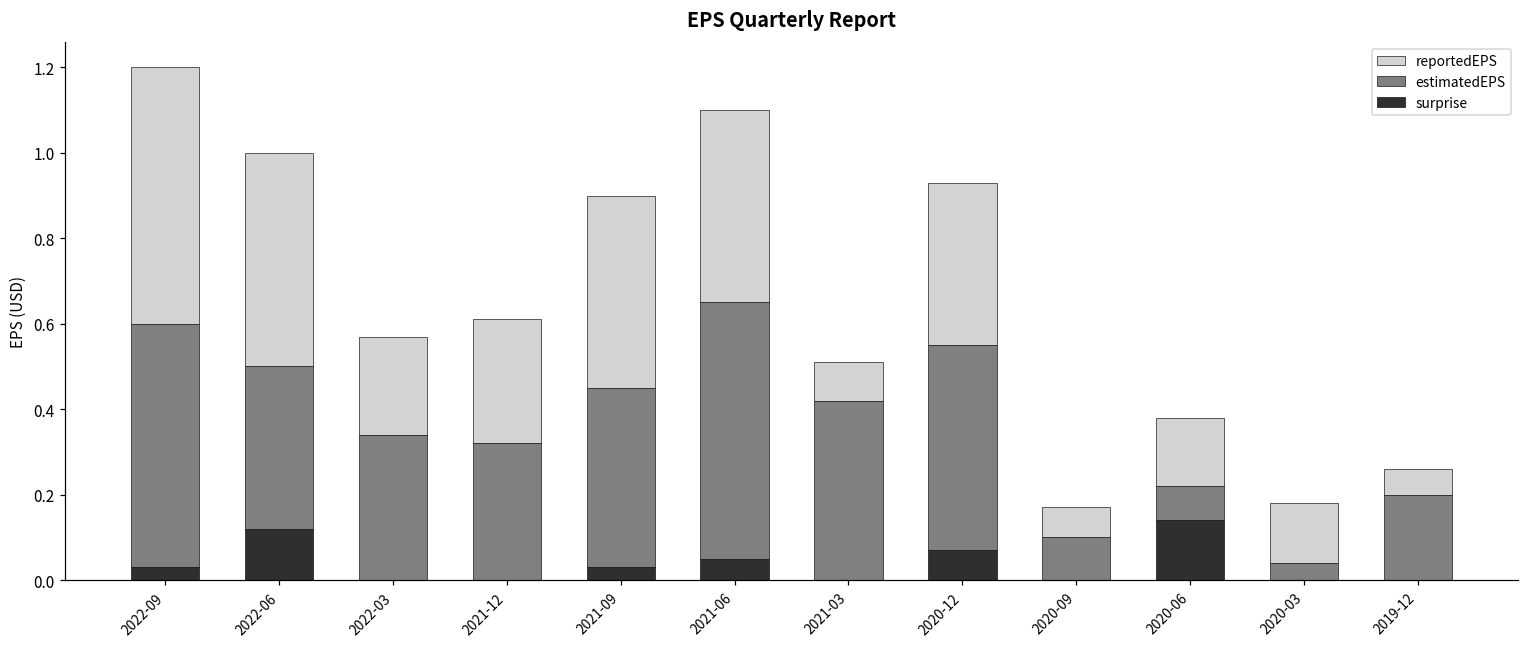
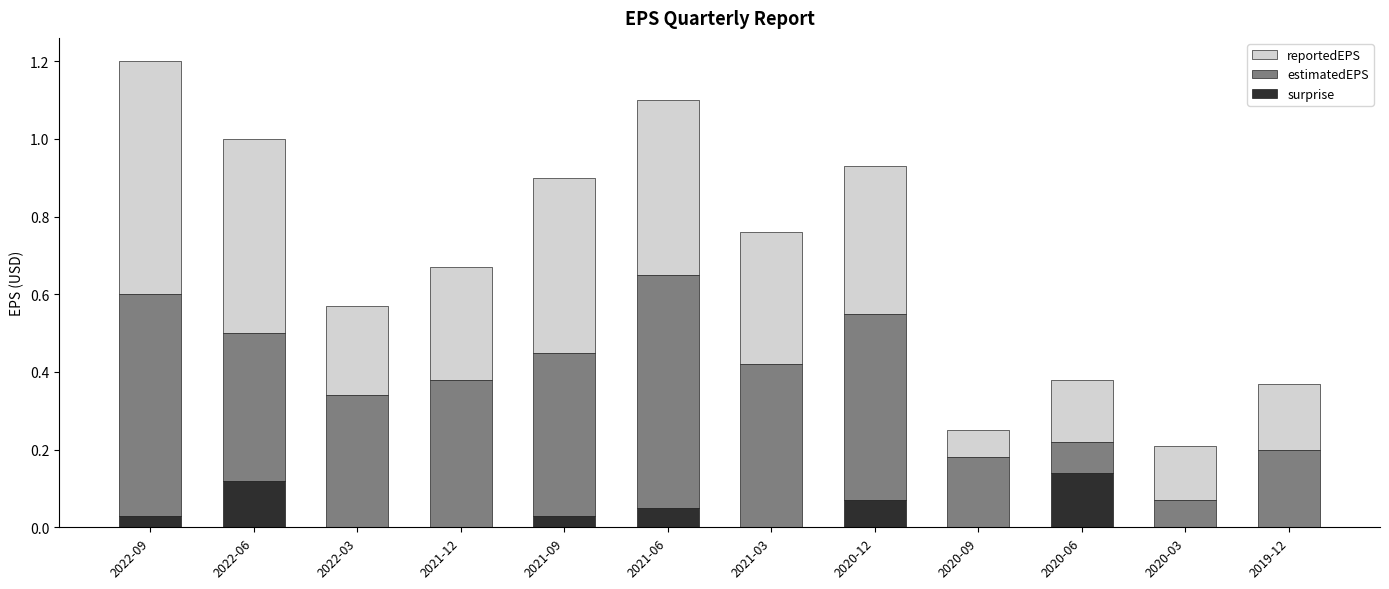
  {
    "surprise": {
      "2022-09": 0.03,
      "2022-06": 0.12,
      "2022-03": 0.00,
      "2021-12": 0.00,
      "2021-09": 0.03,
      "2021-06": 0.05,
      "2021-03": 0.00,
      "2020-12": 0.07,
      "2020-09": 0.00,
      "2020-06": 0.14,
      "2020-03": 0.00,
      "2019-12": 0.00
    },
    "estimatedEPS": {
      "2022-09": 0.57,
      "2022-06": 0.38,
      "2022-03": 0.34,
-     "2021-12": 0.32,
+     "2021-12": 0.38,
      "2021-09": 0.42,
      "2021-06": 0.60,
      "2021-03": 0.42,
      "2020-12": 0.48,
-     "2020-09": 0.10,
+     "2020-09": 0.18,
      "2020-06": 0.08,
-     "2020-03": 0.04,
+     "2020-03": 0.07,
      "2019-12": 0.20
    },
    "reportedEPS": {
      "2022-09": 0.60,
      "2022-06": 0.50,
      "2022-03": 0.23,
      "2021-12": 0.29,
      "2021-09": 0.45,
      "2021-06": 0.45,
-     "2021-03": 0.09,
+     "2021-03": 0.34,
      "2020-12": 0.38,
      "2020-09": 0.07,
      "2020-06": 0.16,
      "2020-03": 0.14,
-     "2019-12": 0.06
+     "2019-12": 0.17
    }
  }
